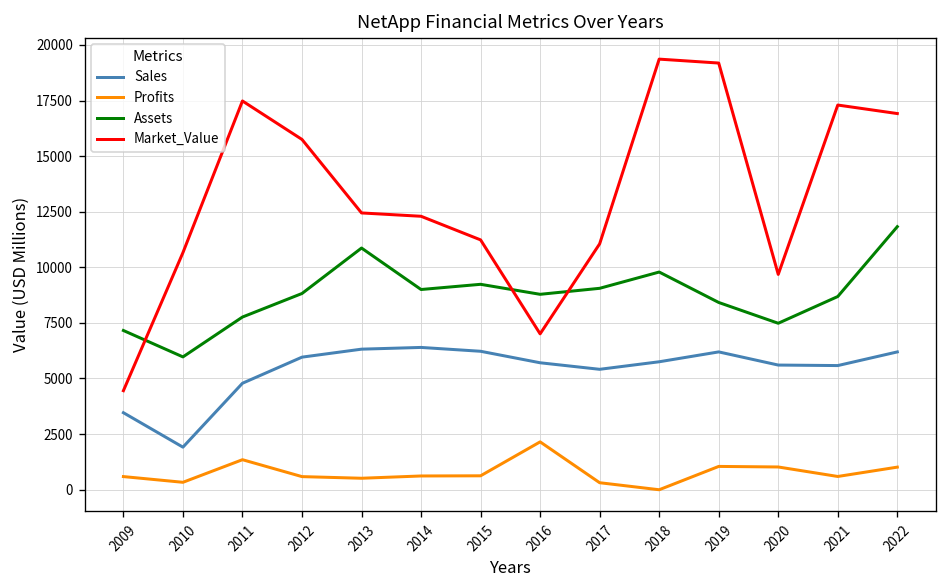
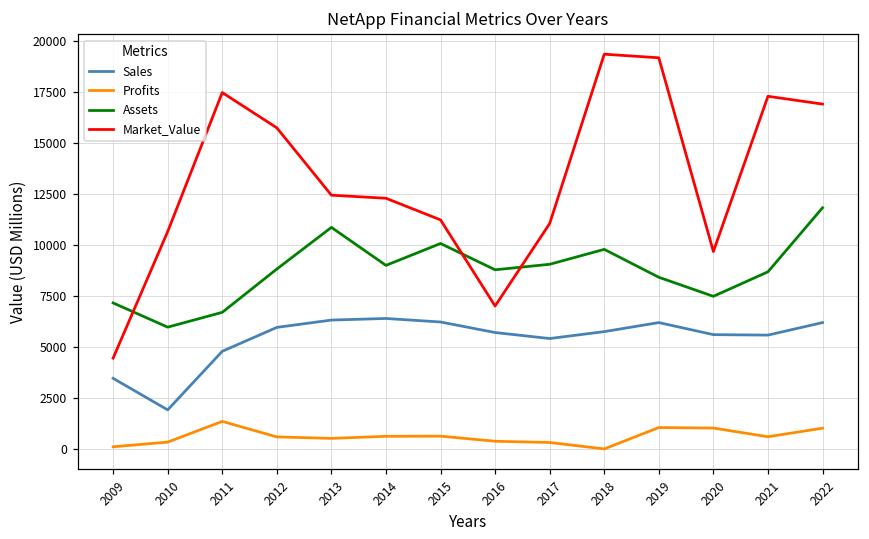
  {
    "Sales": {
      "2009": 3500,
      "2010": 1900,
      "2011": 4800,
      "2012": 6000,
      "2013": 6300,
      "2014": 6400,
      "2015": 6200,
      "2016": 5700,
      "2017": 5400,
      "2018": 5800,
      "2019": 6200,
      "2020": 5600,
      "2021": 5600,
      "2022": 6200
    },
    "Profits": {
-     "2009": 600,
+     "2009": 100,
      "2010": 300,
      "2011": 1300,
      "2012": 600,
      "2013": 500,
      "2014": 600,
      "2015": 600,
-     "2016": 2100,
+     "2016": 400,
      "2017": 300,
      "2018": 0,
      "2019": 1000,
      "2020": 1000,
      "2021": 600,
      "2022": 1000
    },
    "Assets": {
      "2009": 7200,
      "2010": 6000,
-     "2011": 7800,
+     "2011": 6700,
      "2012": 8800,
      "2013": 10900,
      "2014": 9000,
-     "2015": 9200,
+     "2015": 10100,
      "2016": 8800,
      "2017": 9100,
      "2018": 9800,
      "2019": 8400,
      "2020": 7500,
      "2021": 8700,
      "2022": 11800
    },
    "Market_Value": {
      "2009": 4500,
      "2010": 10700,
      "2011": 17500,
      "2012": 15800,
      "2013": 12400,
      "2014": 12300,
      "2015": 11200,
      "2016": 7000,
      "2017": 11100,
      "2018": 19400,
      "2019": 19200,
      "2020": 9700,
      "2021": 17300,
      "2022": 16900
    }
  }
